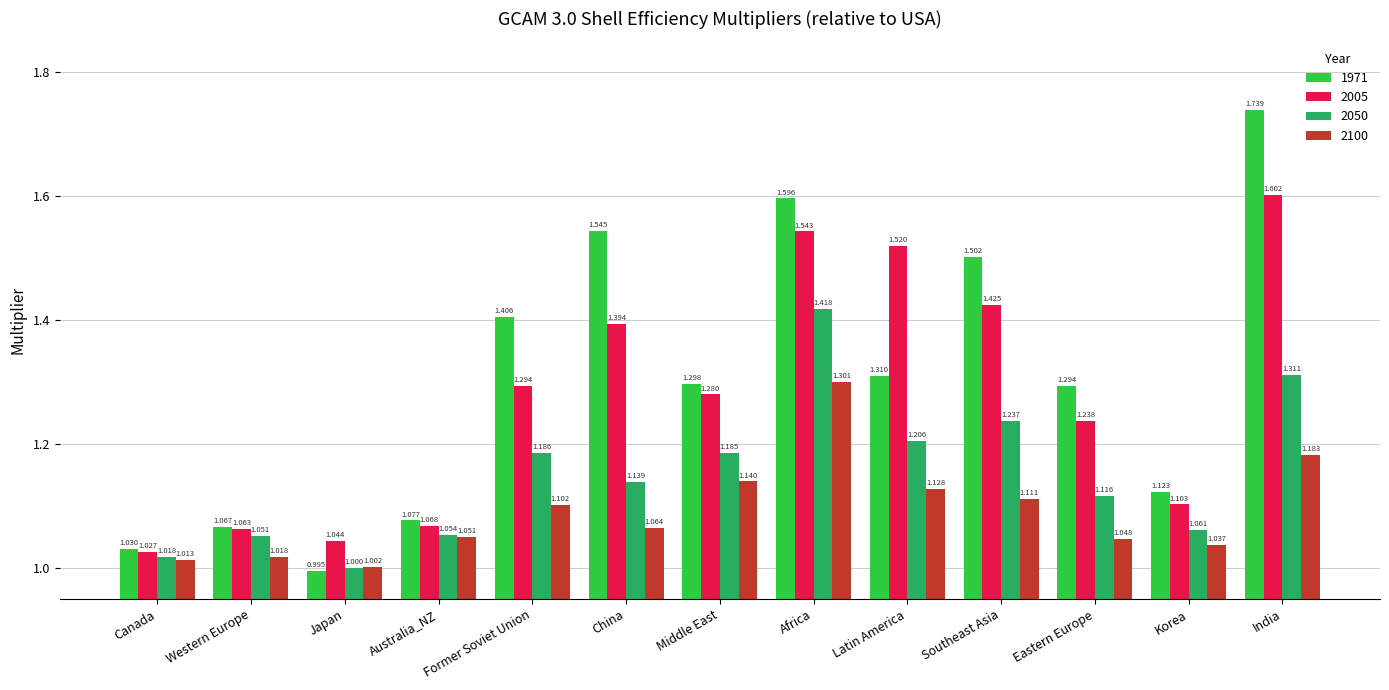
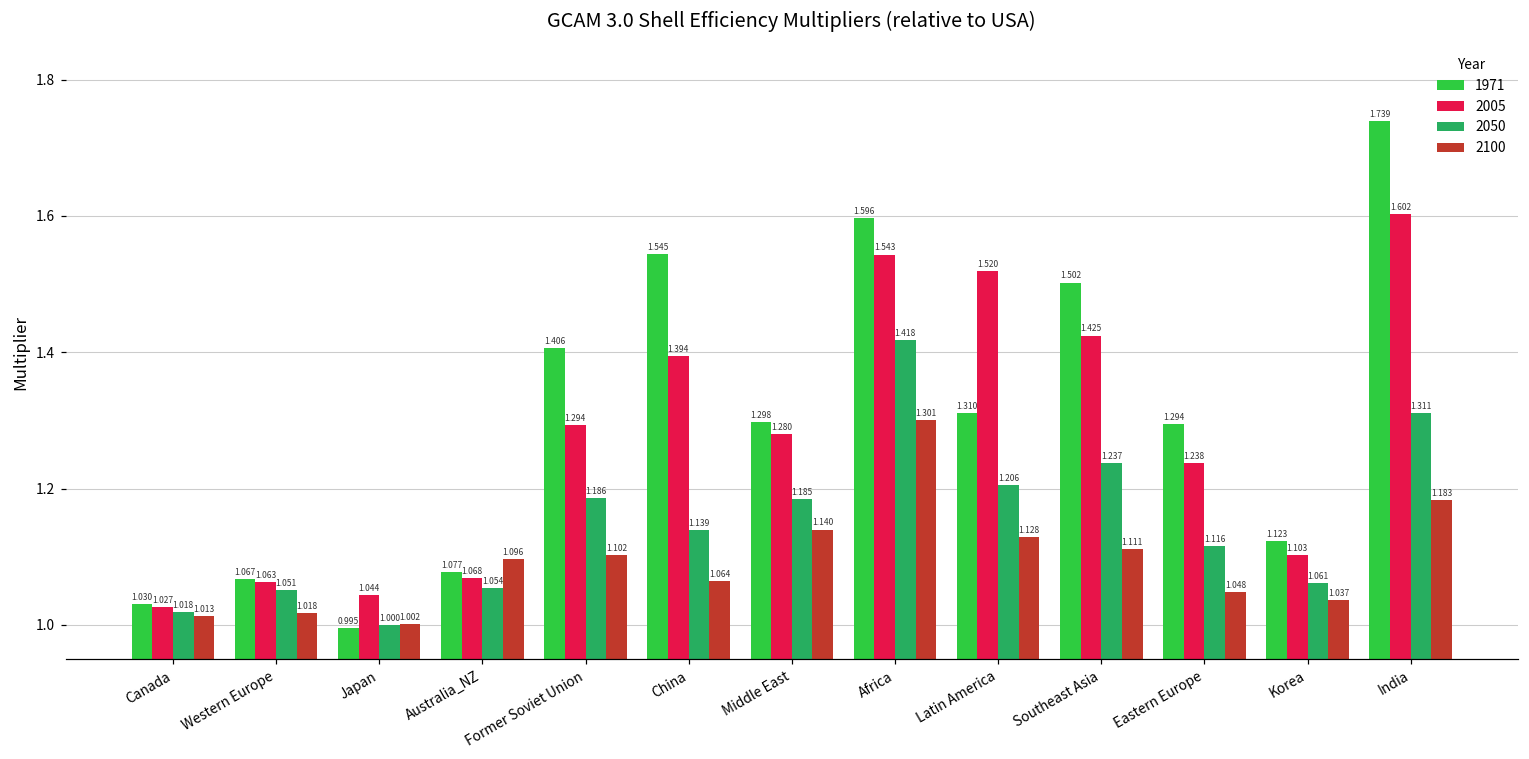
  {
    "2005": {
      "Canada": 1.027,
      "Western Europe": 1.063,
      "Japan": 1.044,
      "Australia_NZ": 1.068,
      "Former Soviet Union": 1.294,
      "China": 1.394,
      "Middle East": 1.280,
      "Africa": 1.543,
      "Latin America": 1.520,
      "Southeast Asia": 1.425,
      "Eastern Europe": 1.238,
      "Korea": 1.103,
      "India": 1.602
    },
    "2100": {
      "Canada": 1.013,
      "Western Europe": 1.018,
      "Japan": 1.002,
-     "Australia_NZ": 1.051,
+     "Australia_NZ": 1.096,
      "Former Soviet Union": 1.102,
      "China": 1.064,
      "Middle East": 1.140,
      "Africa": 1.301,
      "Latin America": 1.128,
      "Southeast Asia": 1.111,
      "Eastern Europe": 1.048,
      "Korea": 1.037,
      "India": 1.183
    }
  }
